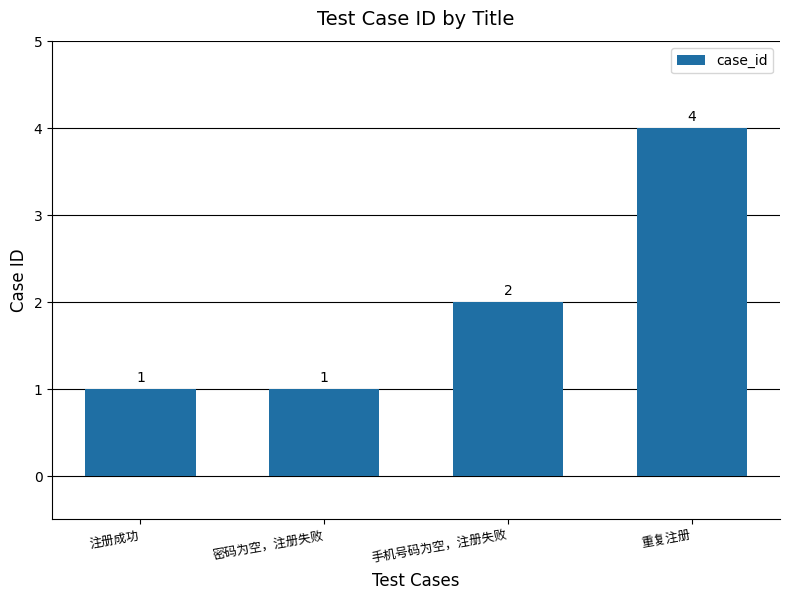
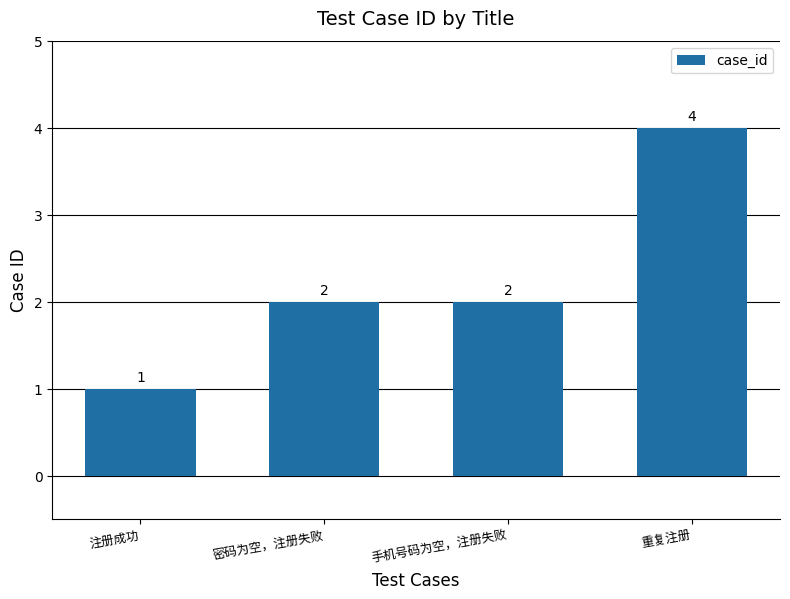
  {
    "注册成功": 1,
-   "密码为空，注册失败": 1,
+   "密码为空，注册失败": 2,
    "手机号码为空，注册失败": 2,
    "重复注册": 4
  }
